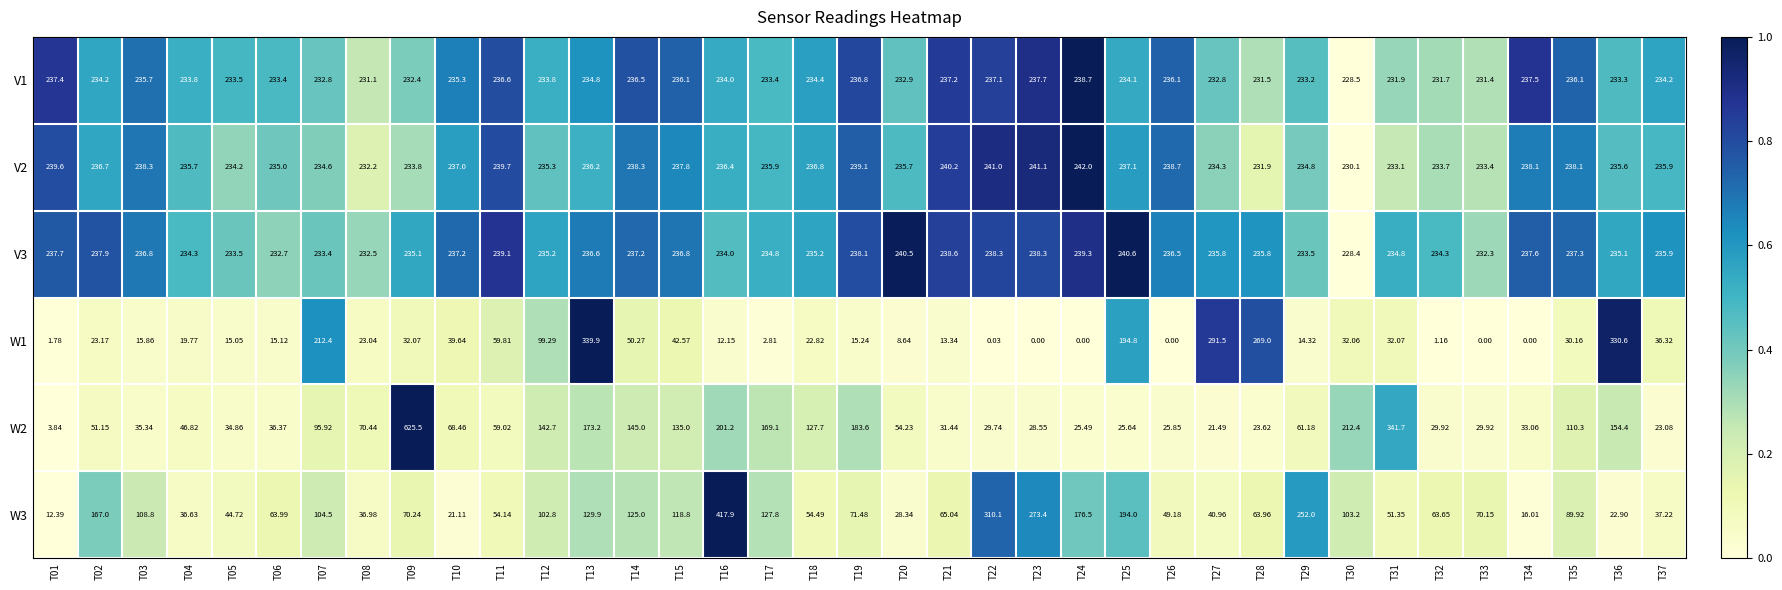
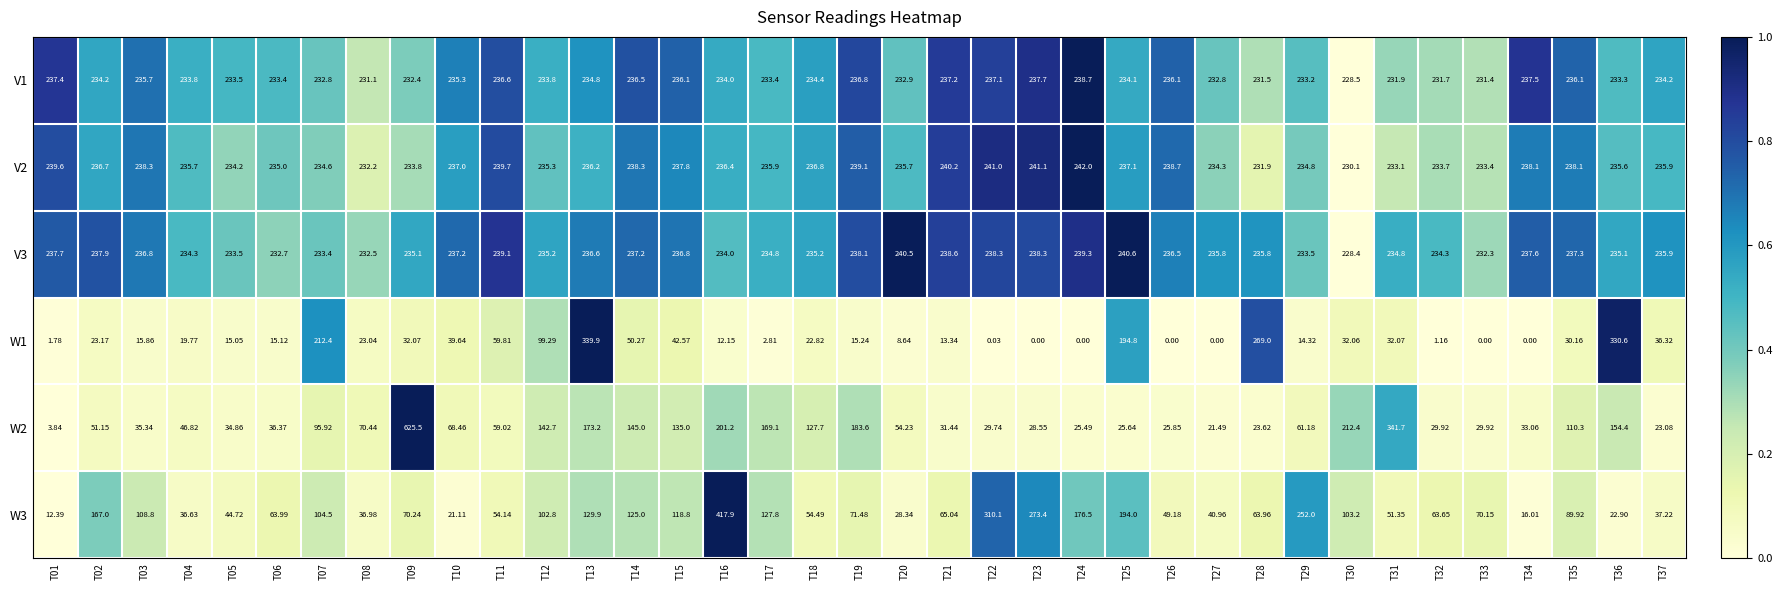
  {
    "W1": {
      "T01": 1.78,
      "T02": 23.17,
      "T03": 15.86,
      "T04": 19.77,
      "T05": 15.05,
      "T06": 15.12,
      "T07": 212.4,
      "T08": 23.04,
      "T09": 32.07,
      "T10": 39.64,
      "T11": 59.81,
      "T12": 99.29,
      "T13": 339.9,
      "T14": 50.27,
      "T15": 42.57,
      "T16": 12.15,
      "T17": 2.81,
      "T18": 22.82,
      "T19": 15.24,
      "T20": 8.64,
      "T21": 13.34,
      "T22": 0.03,
      "T23": 0.00,
      "T24": 0.00,
      "T25": 194.8,
      "T26": 0.00,
-     "T27": 291.5,
+     "T27": 0.00,
      "T28": 269.0,
      "T29": 14.32,
      "T30": 32.06,
      "T31": 32.07,
      "T32": 1.16,
      "T33": 0.00,
      "T34": 0.00,
      "T35": 30.16,
      "T36": 330.6,
      "T37": 36.32
    }
  }
